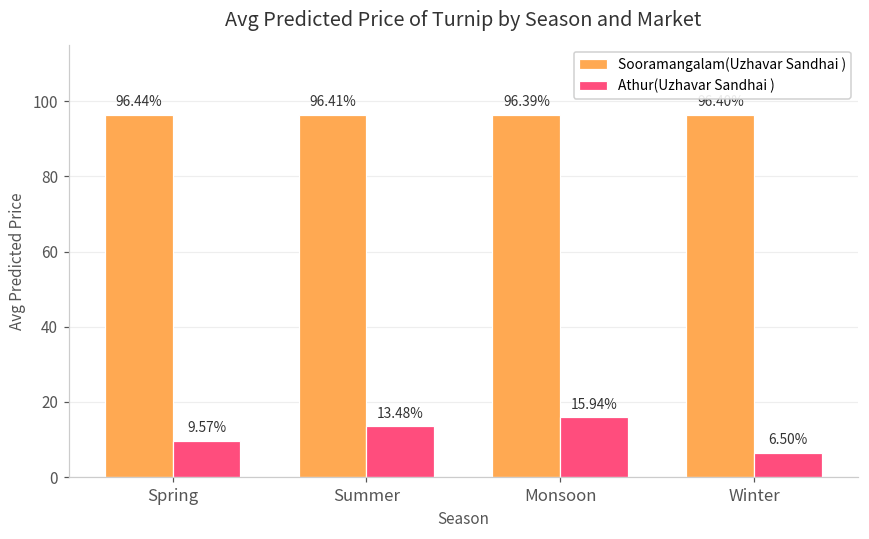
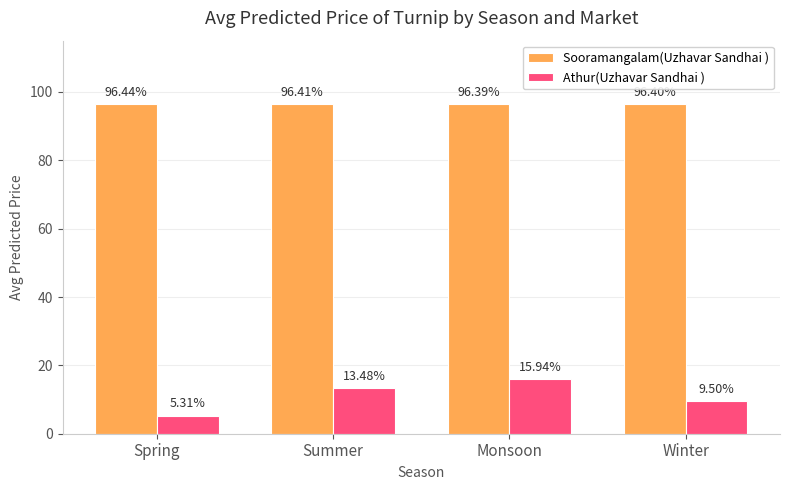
  {
    "Sooramangalam(Uzhavar Sandhai )": {
      "Spring": "96.44%",
      "Summer": "96.41%",
      "Monsoon": "96.39%"
    },
    "Athur(Uzhavar Sandhai )": {
-     "Spring": "9.57%",
+     "Spring": "5.31%",
      "Summer": "13.48%",
      "Monsoon": "15.94%",
-     "Winter": "6.50%"
+     "Winter": "9.50%"
    }
  }
